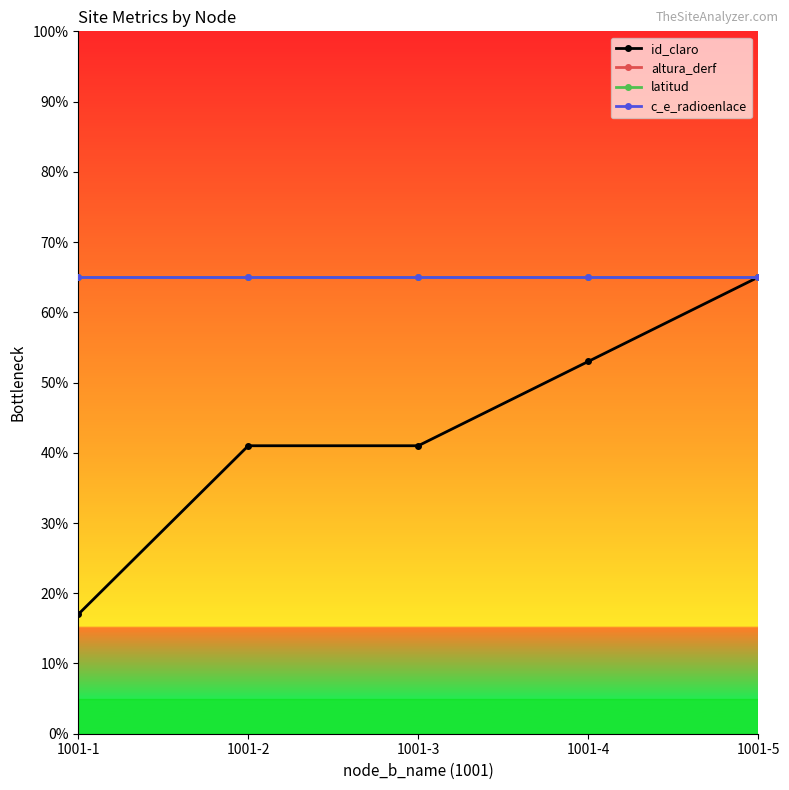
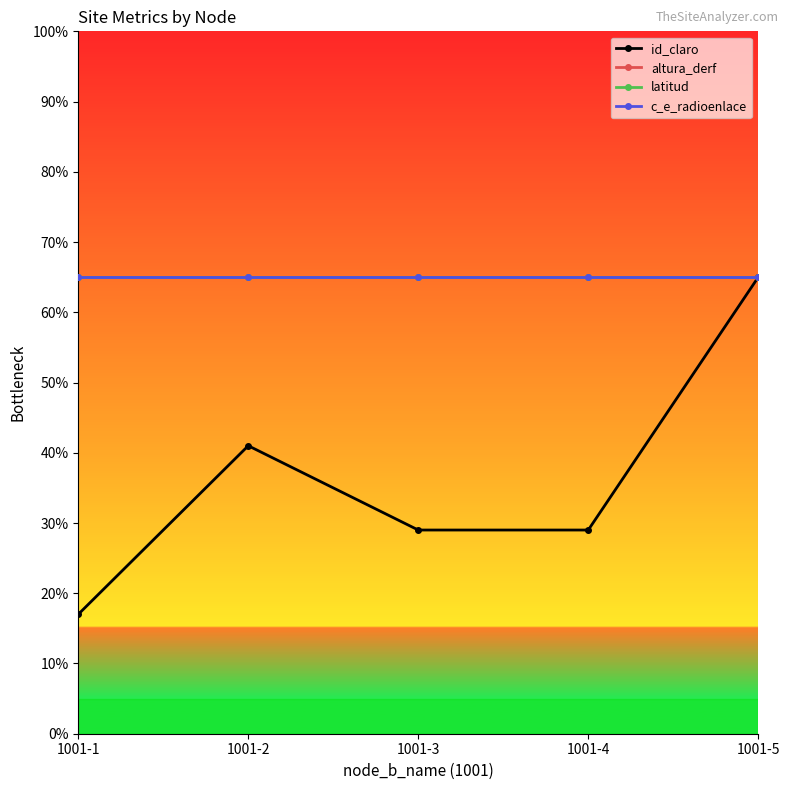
  {
    "id_claro": {
      "1001-1": "17%",
      "1001-2": "41%",
-     "1001-3": "41%",
-     "1001-4": "53%"
+     "1001-3": "29%",
+     "1001-4": "29%"
    },
    "c_e_radioenlace": {
      "1001-1": "65%",
      "1001-2": "65%",
      "1001-3": "65%",
      "1001-4": "65%"
    }
  }
